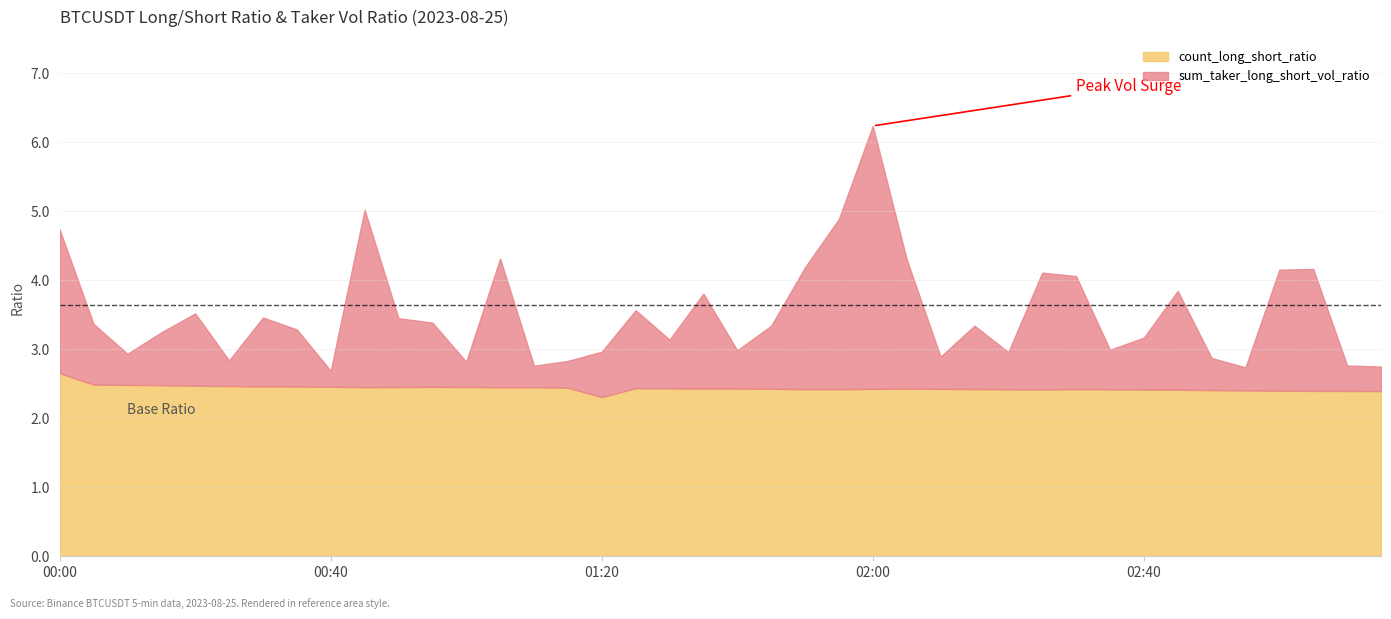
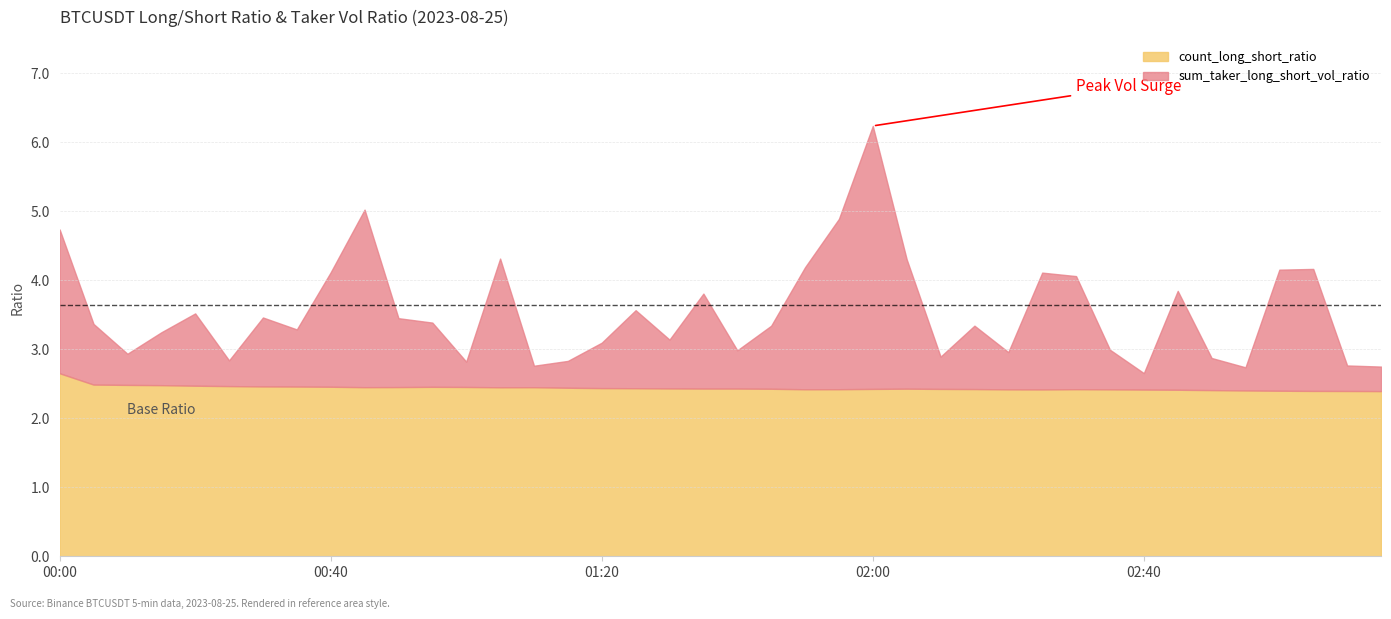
  {
    "count_long_short_ratio": {
      "00:00": 2.7,
      "00:40": 2.5,
-     "01:20": 2.3,
+     "01:20": 2.4,
      "02:00": 2.4,
      "02:40": 2.4
    },
    "sum_taker_long_short_vol_ratio": {
      "00:00": 2.1,
-     "00:40": 0.2,
+     "00:40": 1.7,
      "01:20": 0.7,
      "02:00": 3.8,
-     "02:40": 0.8
+     "02:40": 0.2
    }
  }
